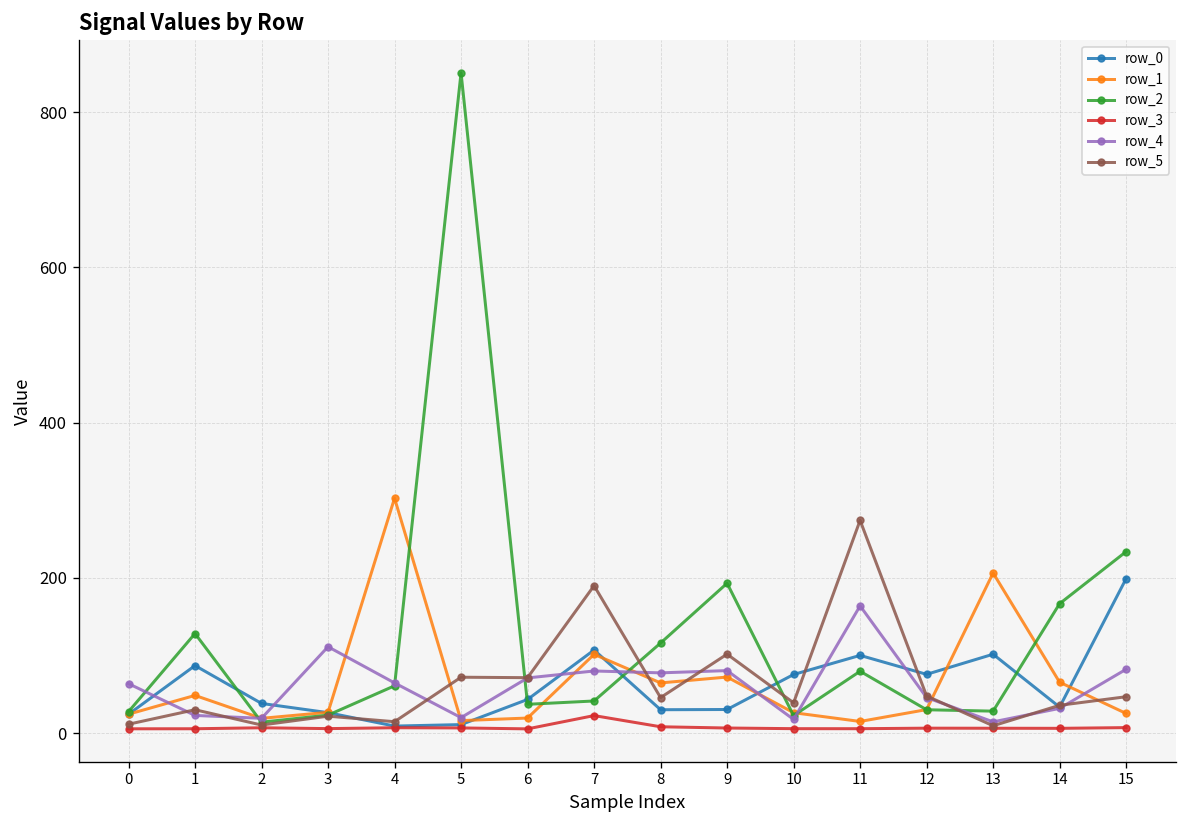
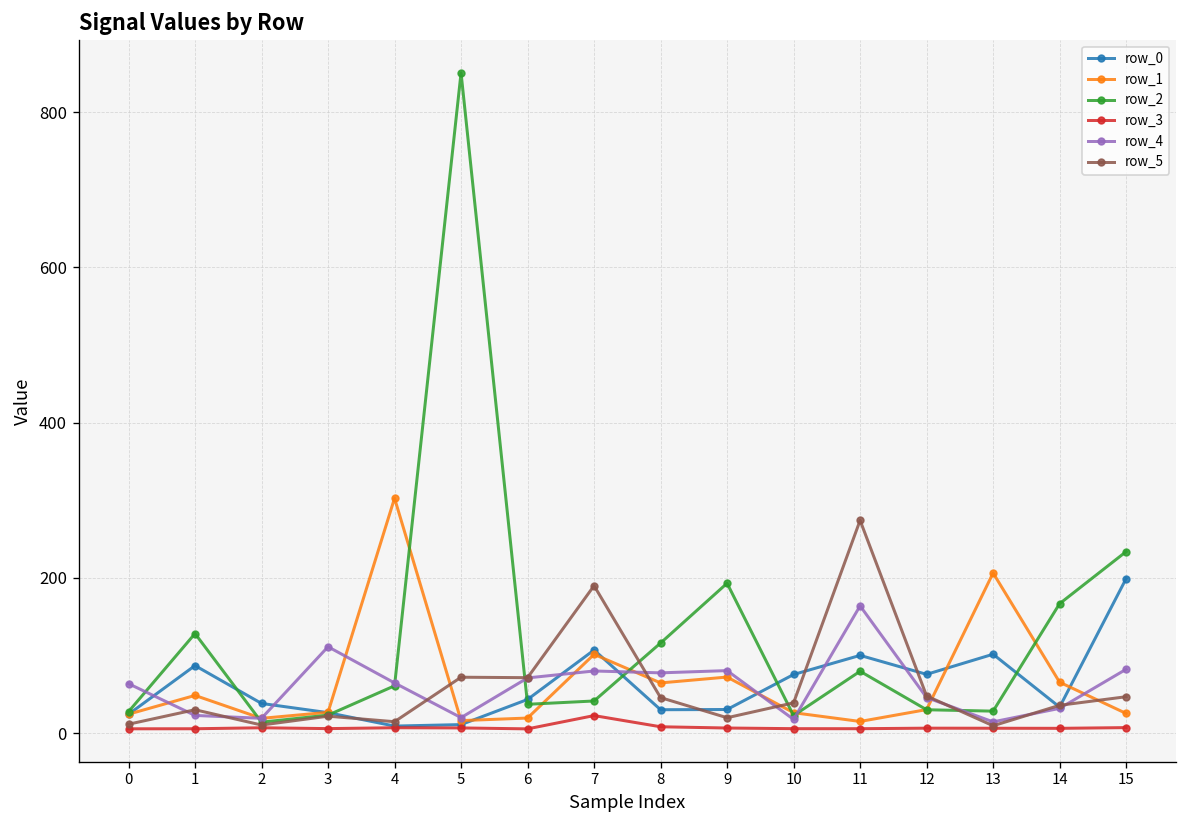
  {
    "row_0": {
      "1": 90,
      "2": 40,
      "5": 10,
      "6": 40,
      "7": 110,
      "8": 30,
      "9": 30,
      "10": 80,
      "11": 100,
      "12": 80,
      "13": 100,
      "15": 200
    },
    "row_1": {
      "1": 50,
      "4": 300,
      "6": 20,
      "7": 100,
      "8": 60,
      "9": 70,
      "11": 10,
      "13": 210,
      "14": 70,
      "15": 30
    },
    "row_2": {
      "1": 130,
      "5": 850,
      "6": 40,
      "7": 40,
      "8": 120,
      "9": 190,
      "11": 80,
      "13": 30,
      "14": 170,
      "15": 230
    },
    "row_3": {
      "0": 10,
      "1": 10,
      "3": 10,
      "5": 10,
      "6": 10,
      "7": 20,
      "8": 10,
      "9": 10,
      "10": 10,
      "11": 10,
      "12": 10,
      "14": 10,
      "15": 10
    },
    "row_4": {
      "0": 60,
      "1": 20,
      "3": 110,
      "7": 80,
      "8": 80,
      "9": 80,
      "10": 20,
      "11": 160,
      "13": 10,
      "15": 80
    },
    "row_5": {
      "0": 10,
      "1": 30,
      "4": 10,
      "5": 70,
      "7": 190,
      "8": 50,
-     "9": 100,
+     "9": 20,
      "10": 40,
      "11": 270,
      "15": 50
    }
  }
